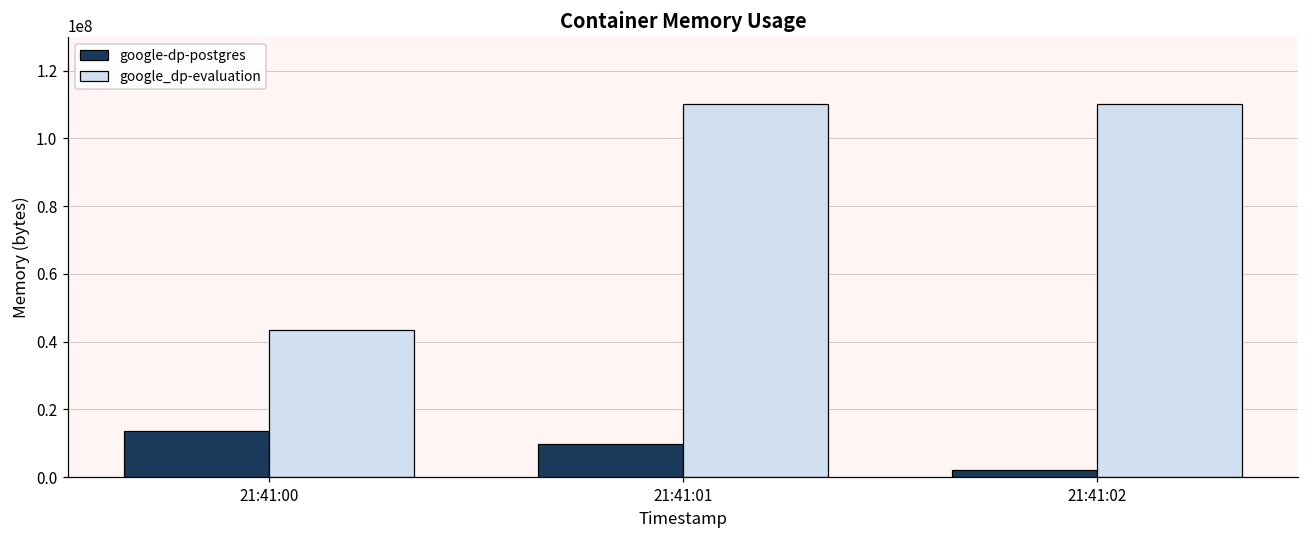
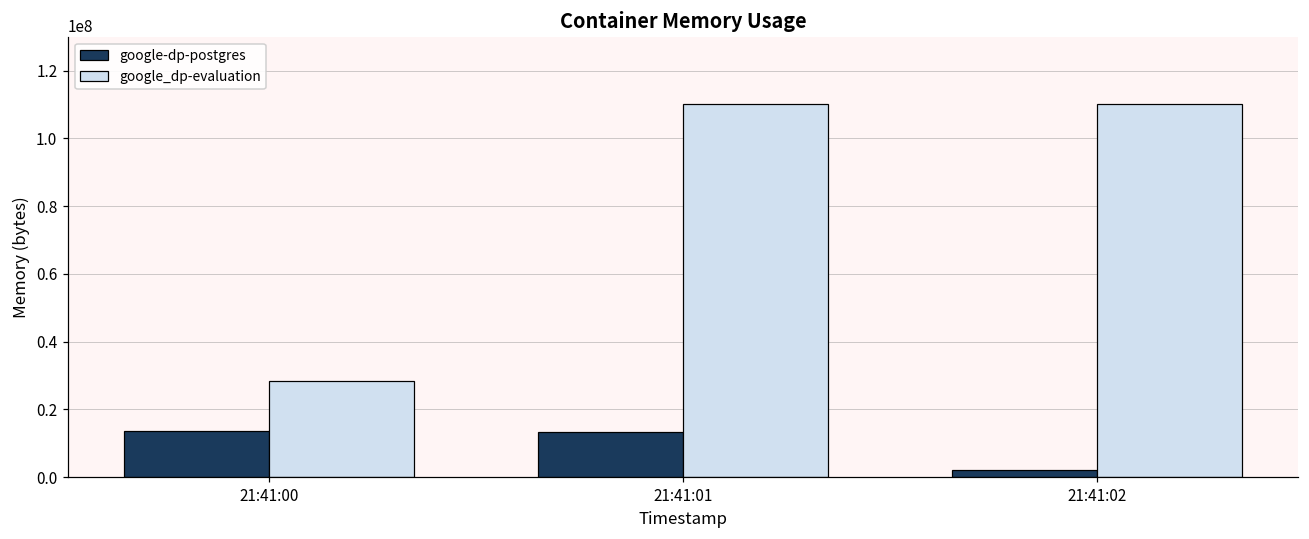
  {
    "google-dp-postgres": {
      "21:41:00": 14000000,
-     "21:41:01": 10000000,
+     "21:41:01": 13000000,
      "21:41:02": 2000000
    },
    "google_dp-evaluation": {
-     "21:41:00": 44000000,
+     "21:41:00": 28000000,
      "21:41:01": 110000000,
      "21:41:02": 110000000
    }
  }
